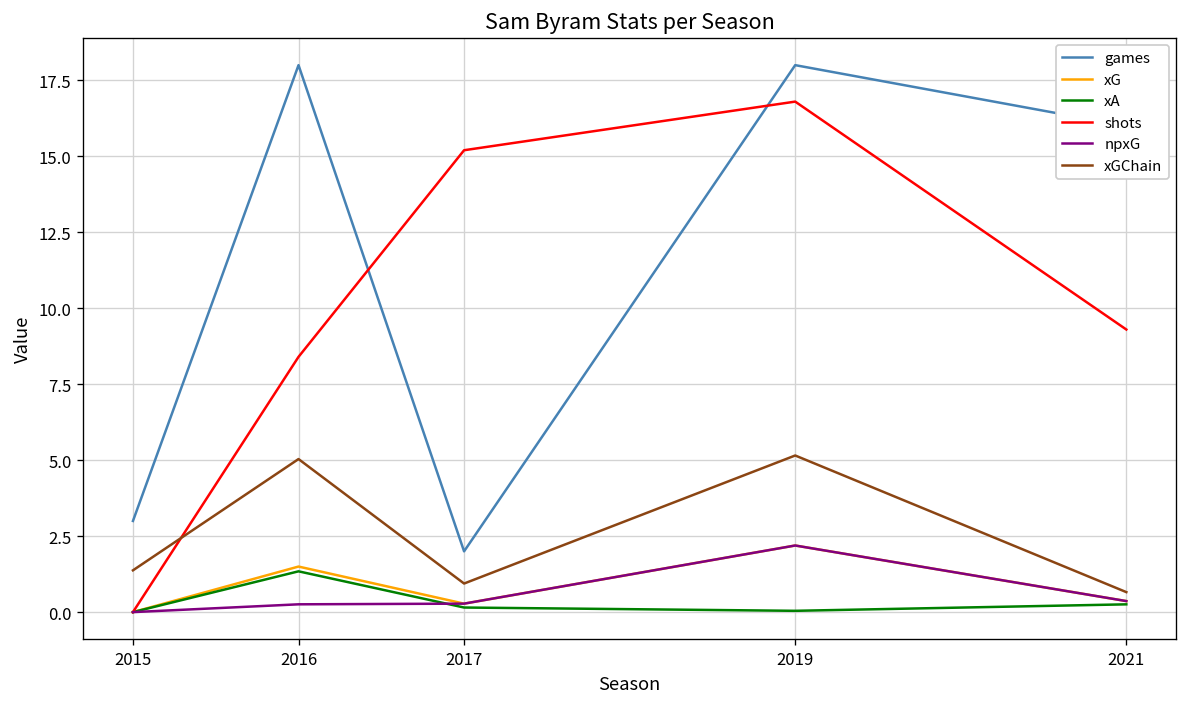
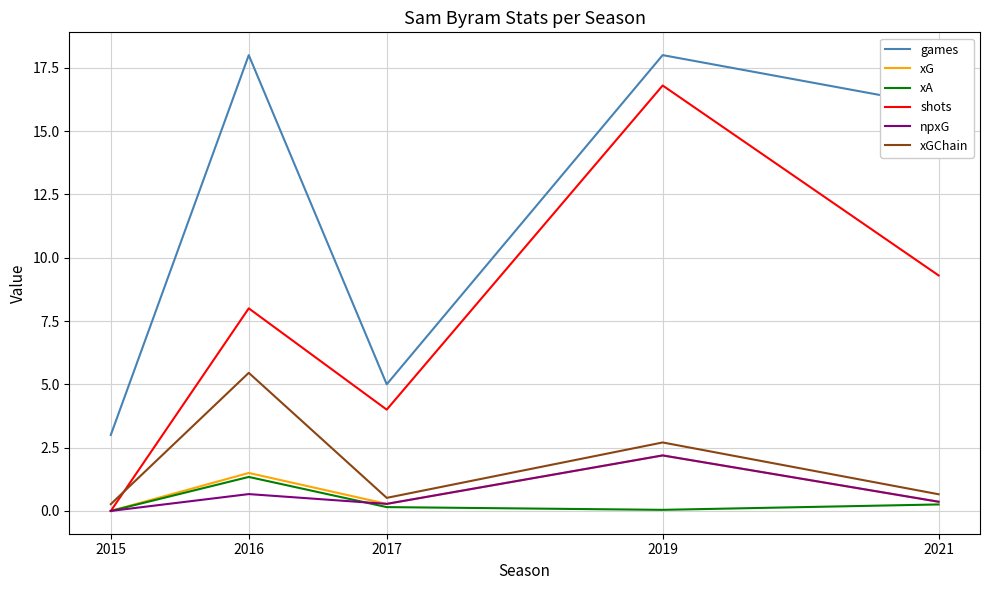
  {
    "games": {
      "2015": 3,
      "2016": 18,
-     "2017": 2,
+     "2017": 5,
      "2019": 18
    },
    "xG": {
      "2016": 1.5
    },
    "xA": {
      "2016": 1.3,
      "2017": 0.2,
      "2019": 0.0,
      "2021": 0.3
    },
    "shots": {
-     "2016": 8.4,
-     "2017": 15.2,
+     "2016": 8.0,
+     "2017": 4.0,
      "2019": 16.8,
      "2021": 9.3
    },
    "npxG": {
-     "2016": 0.3
+     "2016": 0.7
    },
    "xGChain": {
-     "2015": 1.4,
-     "2016": 5.0,
-     "2017": 0.9,
-     "2019": 5.2,
+     "2015": 0.3,
+     "2016": 5.5,
+     "2017": 0.5,
+     "2019": 2.7,
      "2021": 0.7
    }
  }
